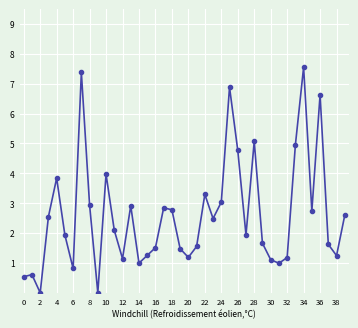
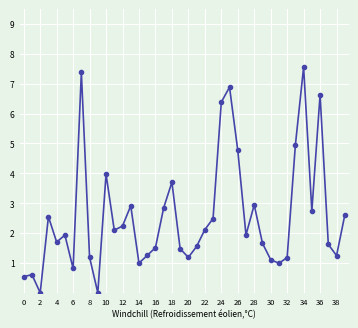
  {
    "0": 0.5,
    "2": 0.0,
-   "4": 3.8,
+   "4": 1.7,
    "6": 0.8,
-   "8": 2.9,
+   "8": 1.2,
    "10": 4.0,
-   "12": 1.1,
+   "12": 2.2,
    "14": 1.0,
    "16": 1.5,
-   "18": 2.8,
+   "18": 3.7,
    "20": 1.2,
-   "22": 3.3,
-   "24": 3.0,
+   "22": 2.1,
+   "24": 6.4,
    "26": 4.8,
-   "28": 5.1,
+   "28": 2.9,
    "30": 1.1,
    "32": 1.2,
    "34": 7.6,
    "36": 6.6,
    "38": 1.2
  }
